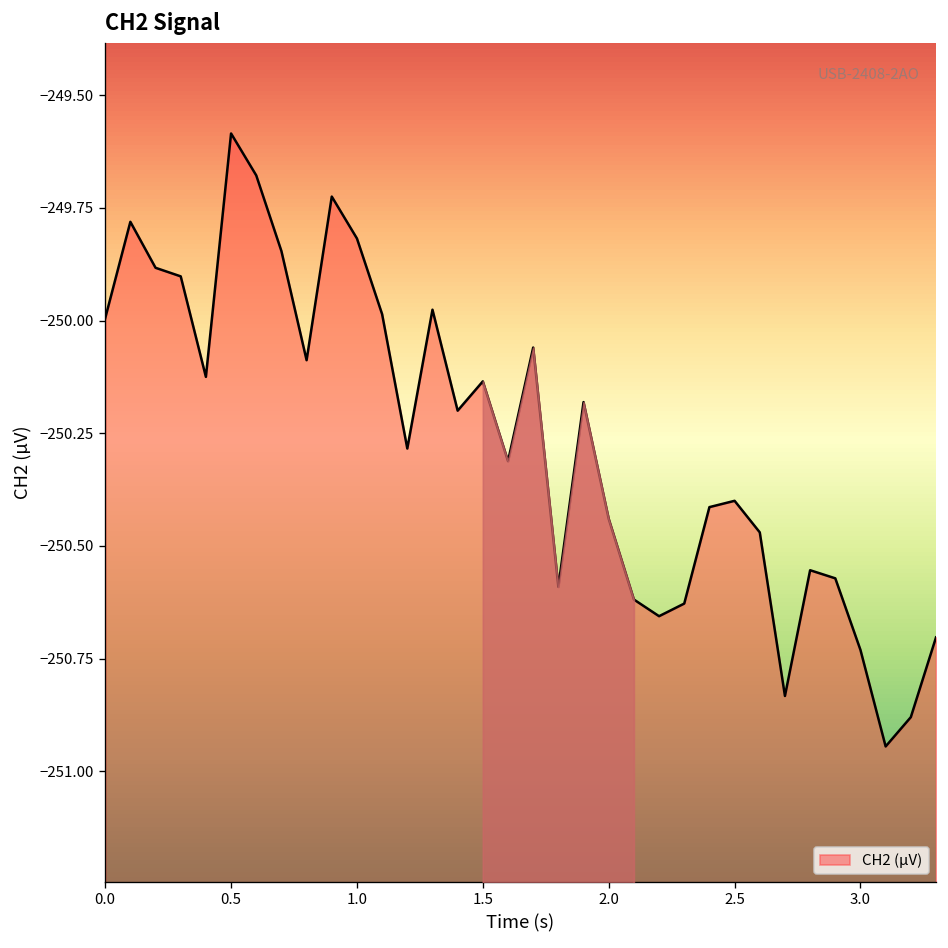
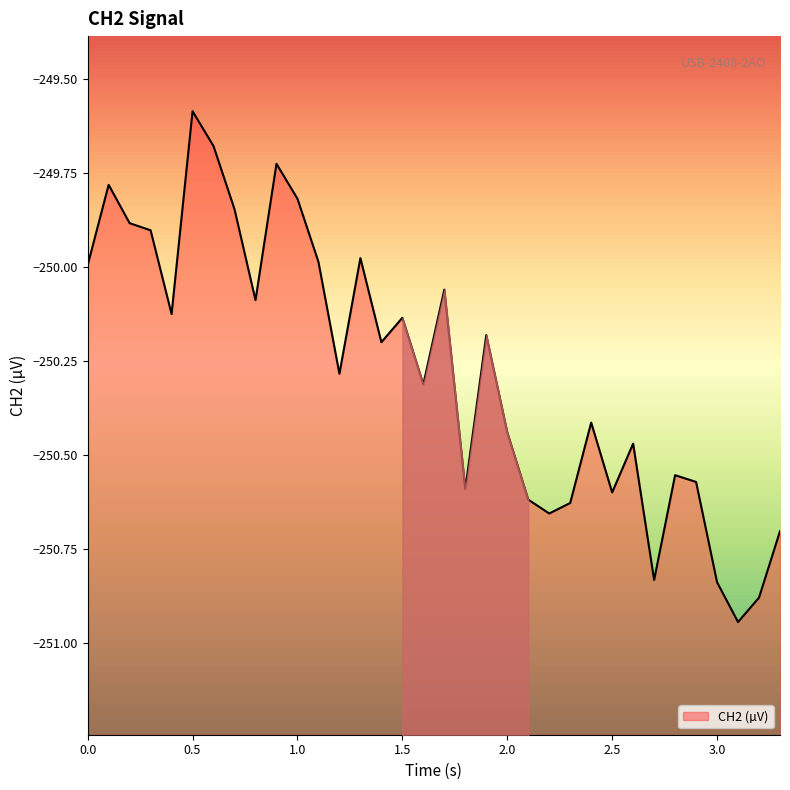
  {
    "CH2 (µV)": {
      "0.0": -250.00,
      "0.5": -249.59,
      "1.0": -249.82,
-     "2.5": -250.4,
-     "3.0": -250.73
+     "2.5": -250.6,
+     "3.0": -250.84
    }
  }
